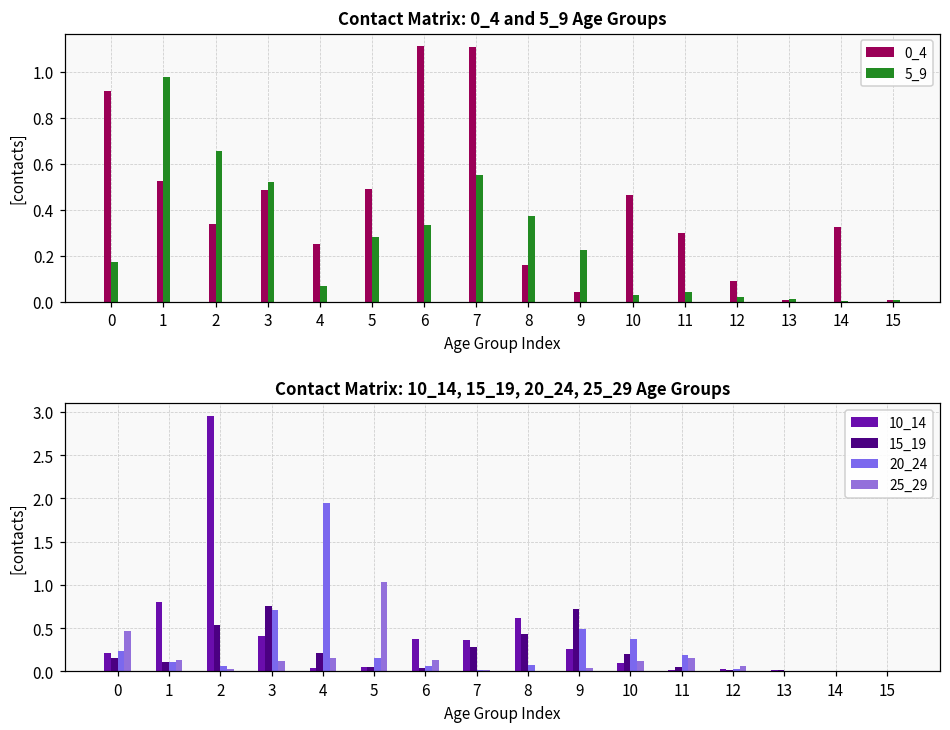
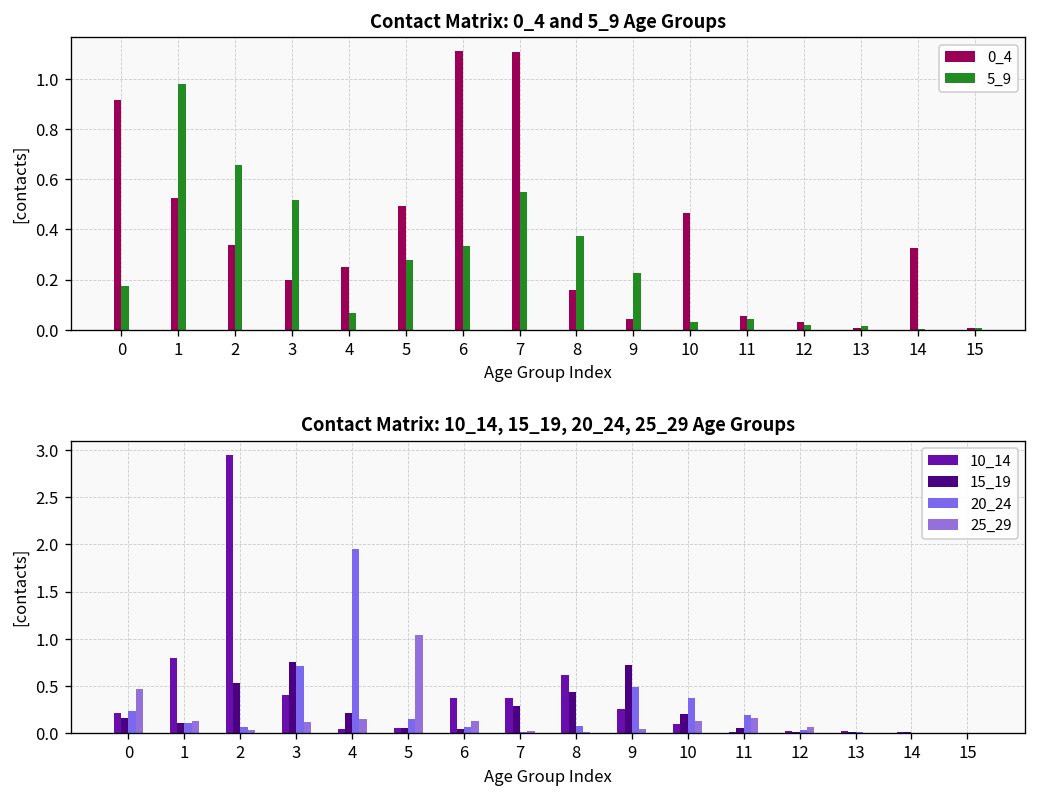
  {
    "Contact Matrix: 0_4 and 5_9 Age Groups": {
      "0_4": {
        "0": 0.92,
        "1": 0.52,
        "2": 0.34,
-       "3": 0.49,
+       "3": 0.20,
        "4": 0.25,
        "5": 0.49,
        "6": 1.11,
        "7": 1.11,
        "8": 0.16,
        "9": 0.04,
        "10": 0.47,
-       "11": 0.30,
-       "12": 0.09,
+       "11": 0.06,
+       "12": 0.03,
        "14": 0.32
      },
      "5_9": {
        "0": 0.17,
        "1": 0.98,
        "2": 0.65,
        "3": 0.52,
        "4": 0.07,
        "5": 0.28,
        "6": 0.34,
        "7": 0.55,
        "8": 0.37,
        "9": 0.23,
        "10": 0.03,
        "11": 0.04,
        "12": 0.02,
        "13": 0.01
      }
    }
  }
